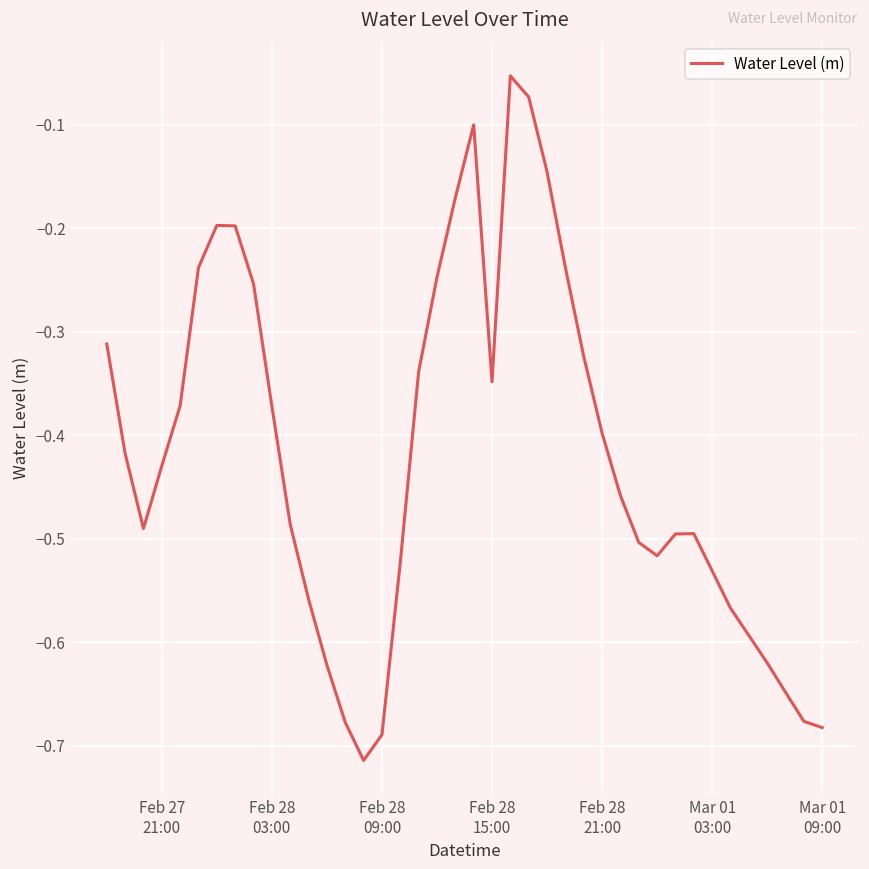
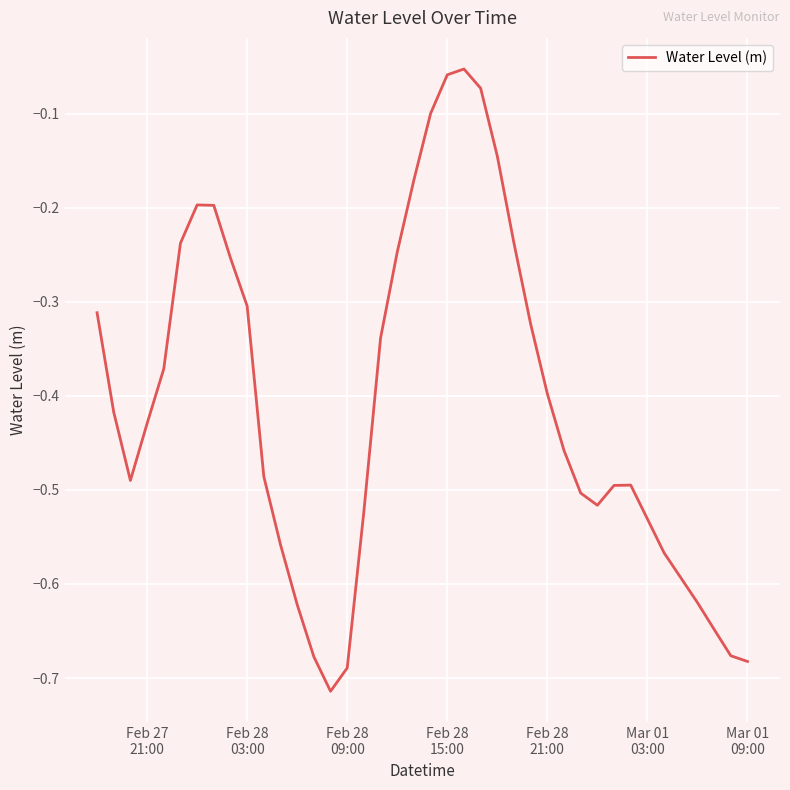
  {
    "Feb 27 21:00": -0.43,
-   "Feb 28 03:00": -0.37,
+   "Feb 28 03:00": -0.30,
    "Feb 28 09:00": -0.69,
-   "Feb 28 15:00": -0.35,
+   "Feb 28 15:00": -0.06,
    "Feb 28 21:00": -0.40,
    "Mar 01 03:00": -0.53,
    "Mar 01 09:00": -0.68
  }
